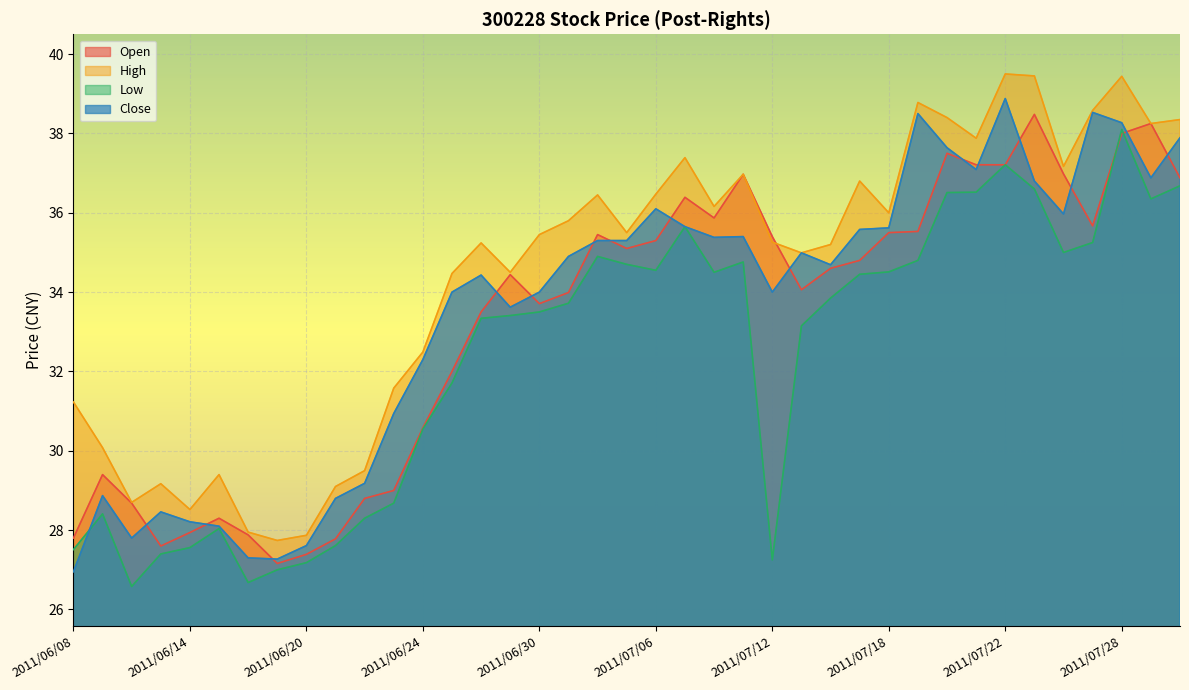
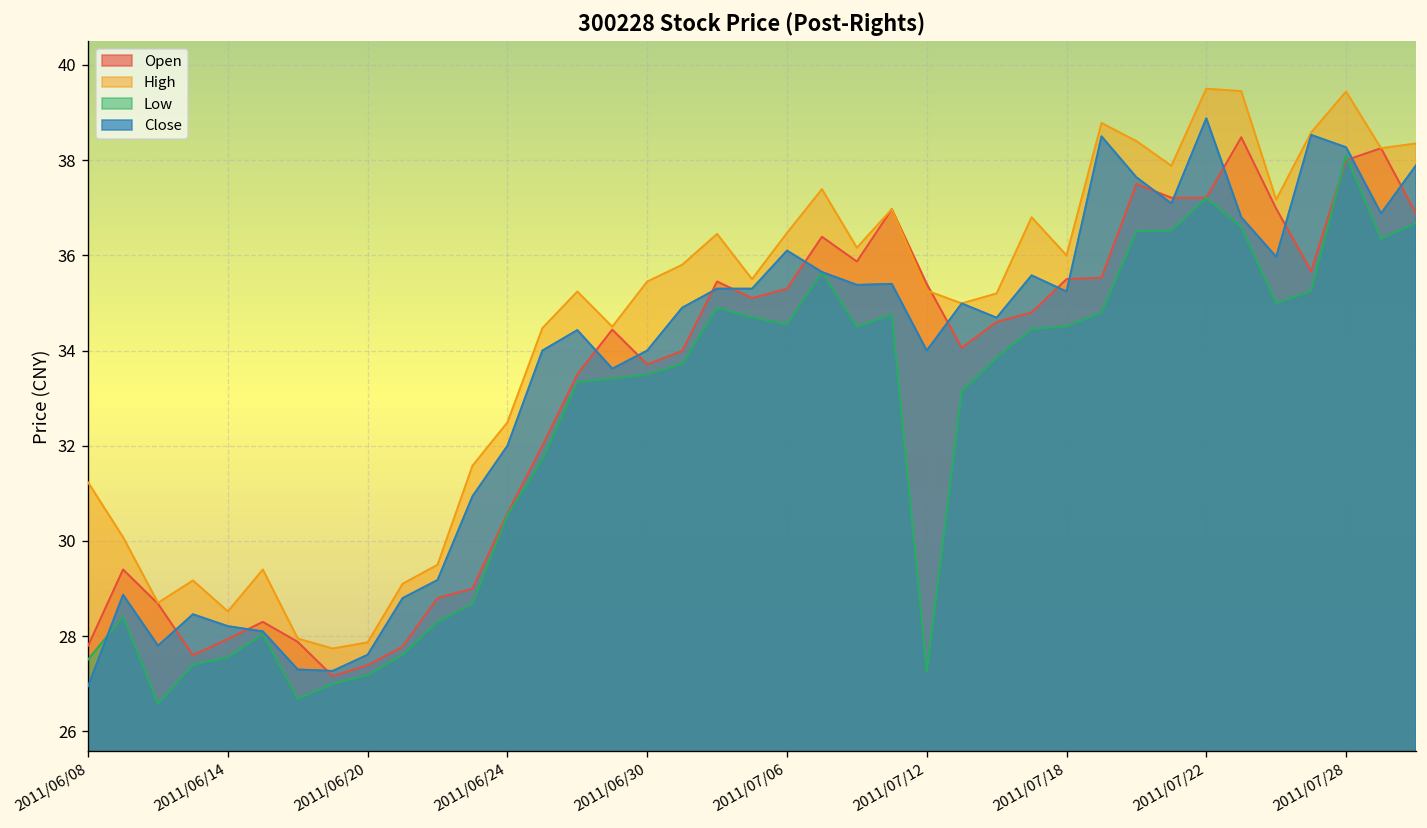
  {
    "Open": {
      "2011/06/08": 27.8,
      "2011/06/14": 27.9,
      "2011/06/20": 27.4,
      "2011/06/30": 33.7,
      "2011/07/06": 35.3,
      "2011/07/12": 35.4,
      "2011/07/18": 35.5,
      "2011/07/28": 38.0
    },
    "High": {
      "2011/06/08": 31.2,
      "2011/06/14": 28.5,
      "2011/06/20": 27.9,
      "2011/06/24": 32.5,
      "2011/06/30": 35.5,
      "2011/07/06": 36.5,
      "2011/07/12": 35.3,
      "2011/07/18": 36.0,
      "2011/07/22": 39.5,
      "2011/07/28": 39.4
    },
    "Low": {
      "2011/06/08": 27.5,
      "2011/06/14": 27.6,
      "2011/06/20": 27.2,
      "2011/06/30": 33.5,
      "2011/07/06": 34.6,
      "2011/07/12": 27.3,
      "2011/07/18": 34.5,
      "2011/07/28": 38.1
    },
    "Close": {
      "2011/06/08": 27.0,
      "2011/06/14": 28.2,
      "2011/06/20": 27.6,
-     "2011/06/24": 32.3,
+     "2011/06/24": 32.0,
      "2011/06/30": 34.0,
      "2011/07/06": 36.1,
      "2011/07/12": 34.0,
-     "2011/07/18": 35.6,
+     "2011/07/18": 35.2,
      "2011/07/22": 38.9,
      "2011/07/28": 38.3
    }
  }
